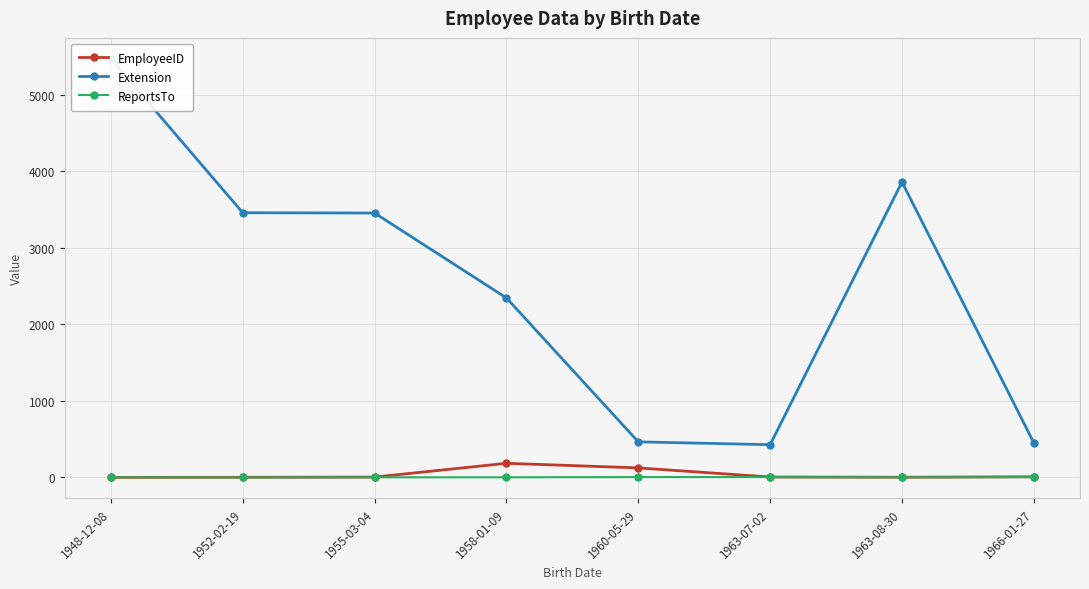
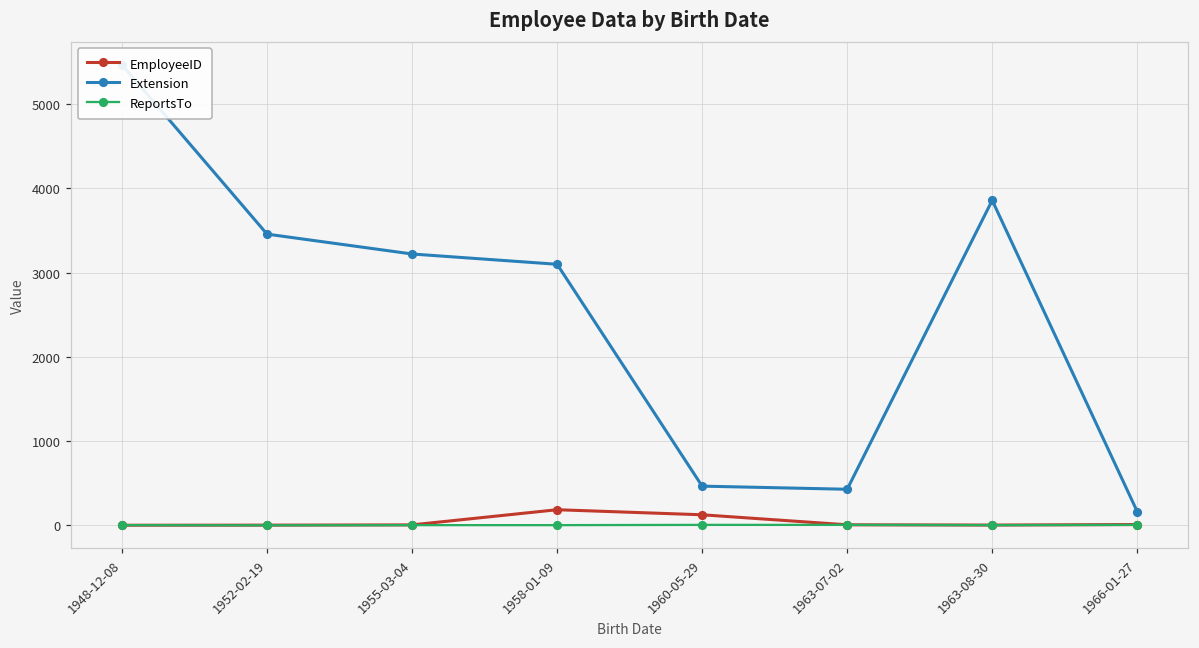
  {
    "EmployeeID": {
      "1958-01-09": 200,
      "1960-05-29": 100
    },
    "Extension": {
      "1952-02-19": 3500,
-     "1955-03-04": 3500,
-     "1958-01-09": 2300,
+     "1955-03-04": 3200,
+     "1958-01-09": 3100,
      "1960-05-29": 500,
      "1963-07-02": 400,
      "1963-08-30": 3900,
-     "1966-01-27": 500
+     "1966-01-27": 200
    },
    "ReportsTo": {
      "1958-01-09": 0,
      "1960-05-29": 0
    }
  }
